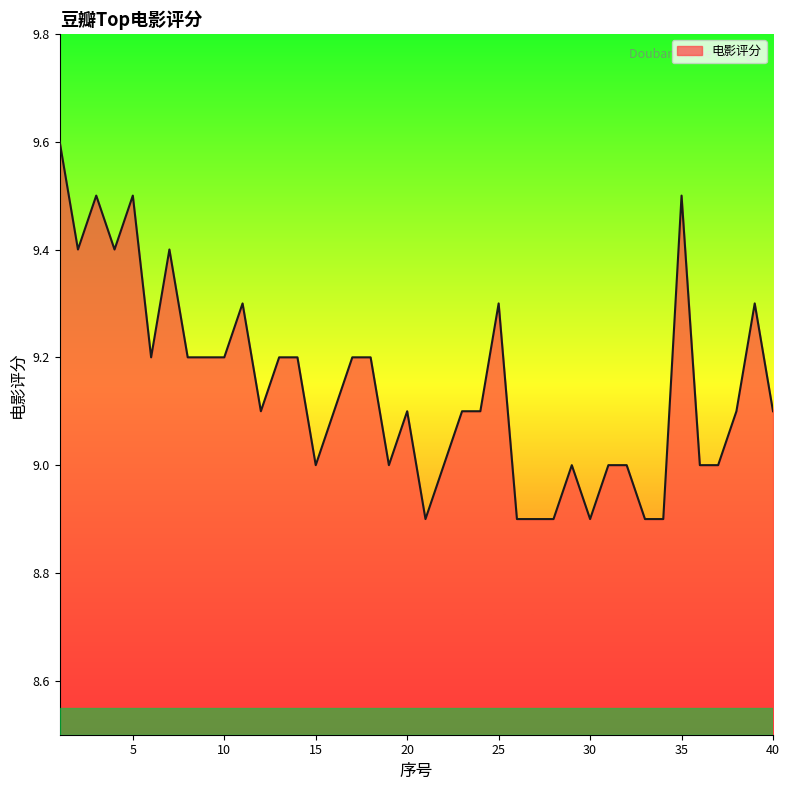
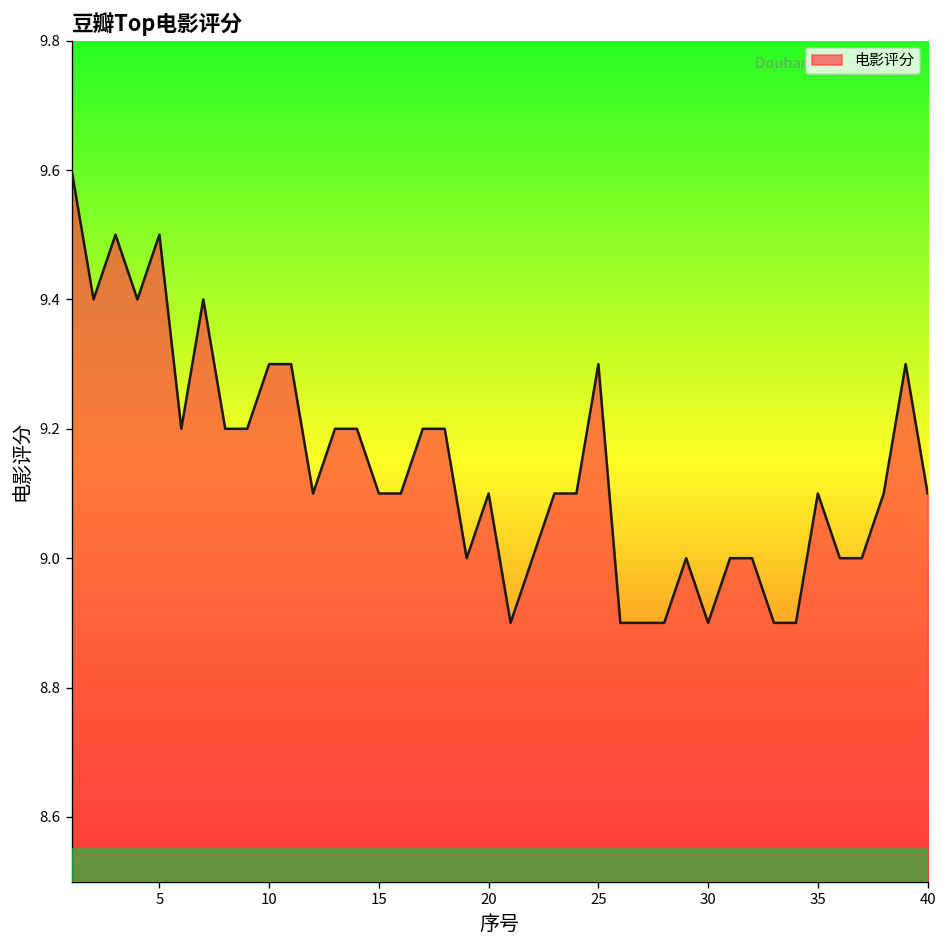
  {
    "5": 9.5,
-   "10": 9.2,
-   "15": 9.0,
+   "10": 9.3,
+   "15": 9.1,
    "20": 9.1,
    "25": 9.3,
    "30": 8.9,
-   "35": 9.5,
+   "35": 9.1,
    "40": 9.1
  }
